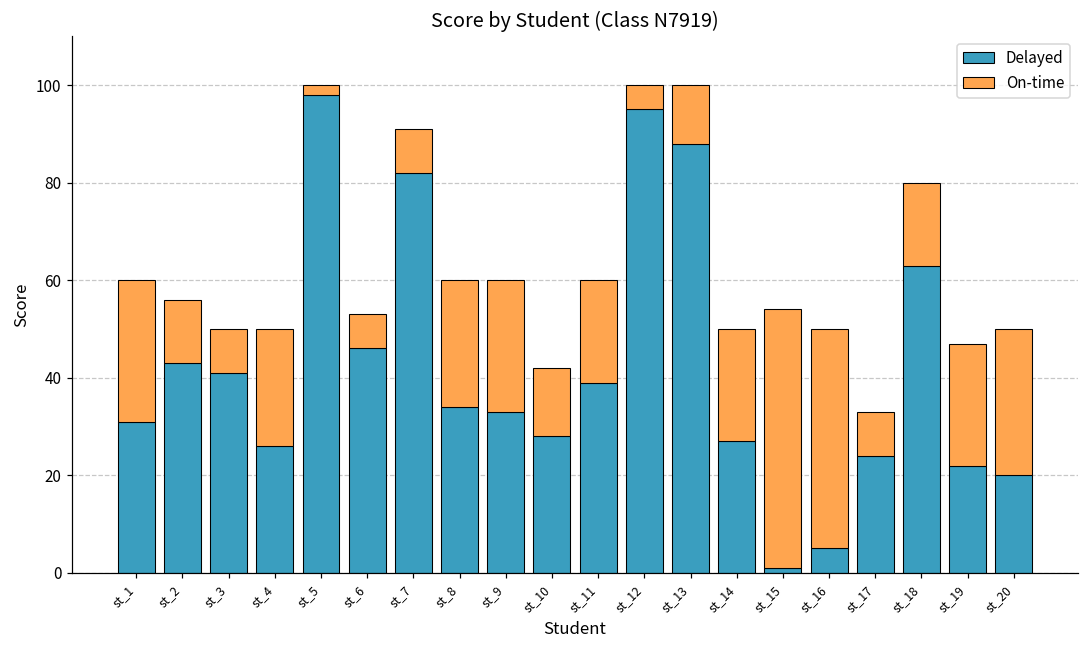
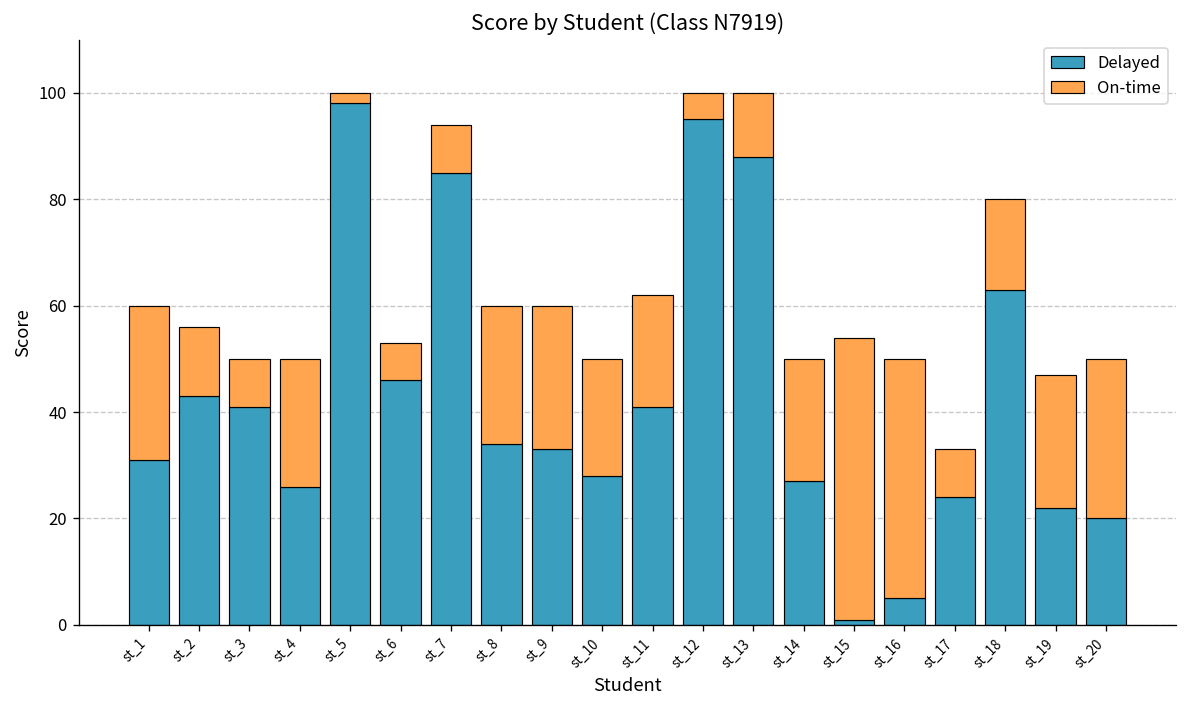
  {
    "Delayed": {
      "st_1": 31,
      "st_2": 43,
      "st_3": 41,
      "st_4": 26,
      "st_5": 98,
      "st_6": 46,
-     "st_7": 82,
+     "st_7": 85,
      "st_8": 34,
      "st_9": 33,
      "st_10": 28,
-     "st_11": 39,
+     "st_11": 41,
      "st_12": 95,
      "st_13": 88,
      "st_14": 27,
      "st_15": 1,
      "st_16": 5,
      "st_17": 24,
      "st_18": 63,
      "st_19": 22,
      "st_20": 20
    },
    "On-time": {
      "st_1": 29,
      "st_2": 13,
      "st_3": 9,
      "st_4": 24,
      "st_5": 2,
      "st_6": 7,
      "st_7": 9,
      "st_8": 26,
      "st_9": 27,
-     "st_10": 14,
+     "st_10": 22,
      "st_11": 21,
      "st_12": 5,
      "st_13": 12,
      "st_14": 23,
      "st_15": 53,
      "st_16": 45,
      "st_17": 9,
      "st_18": 17,
      "st_19": 25,
      "st_20": 30
    }
  }
